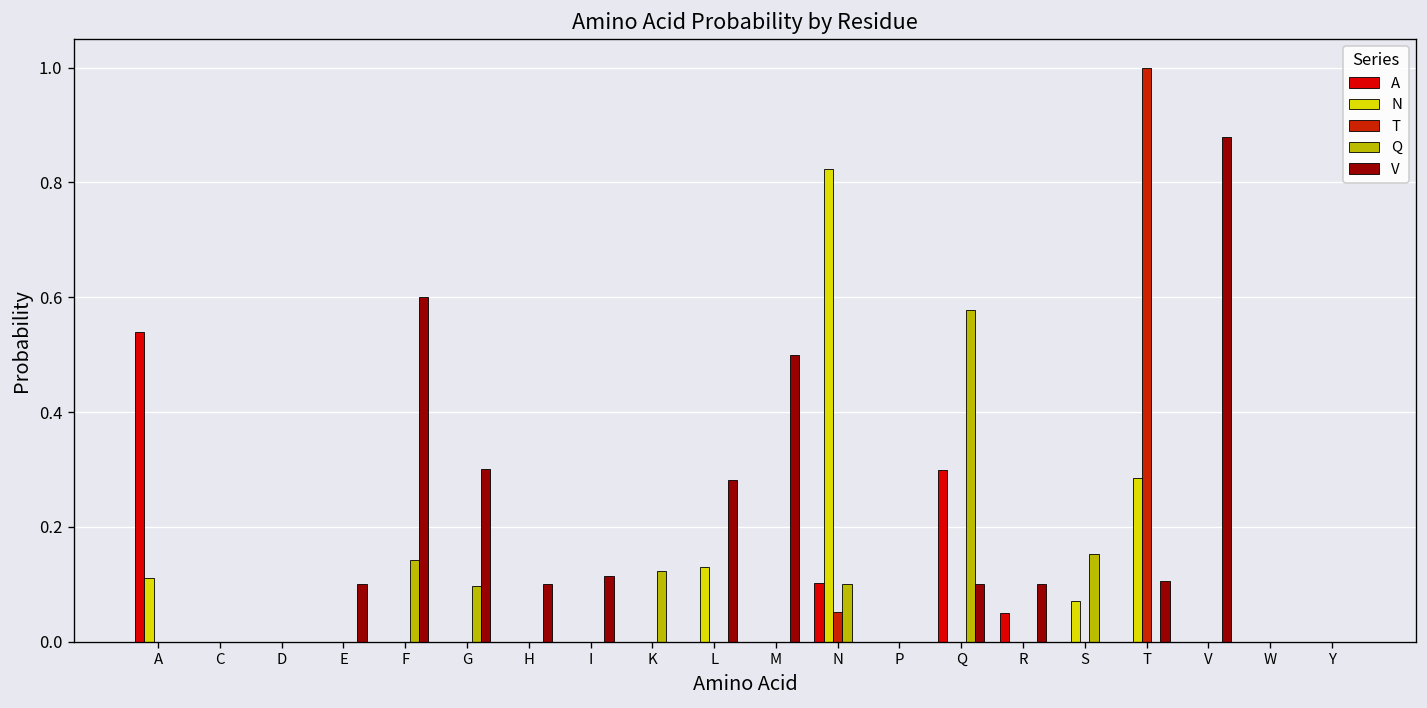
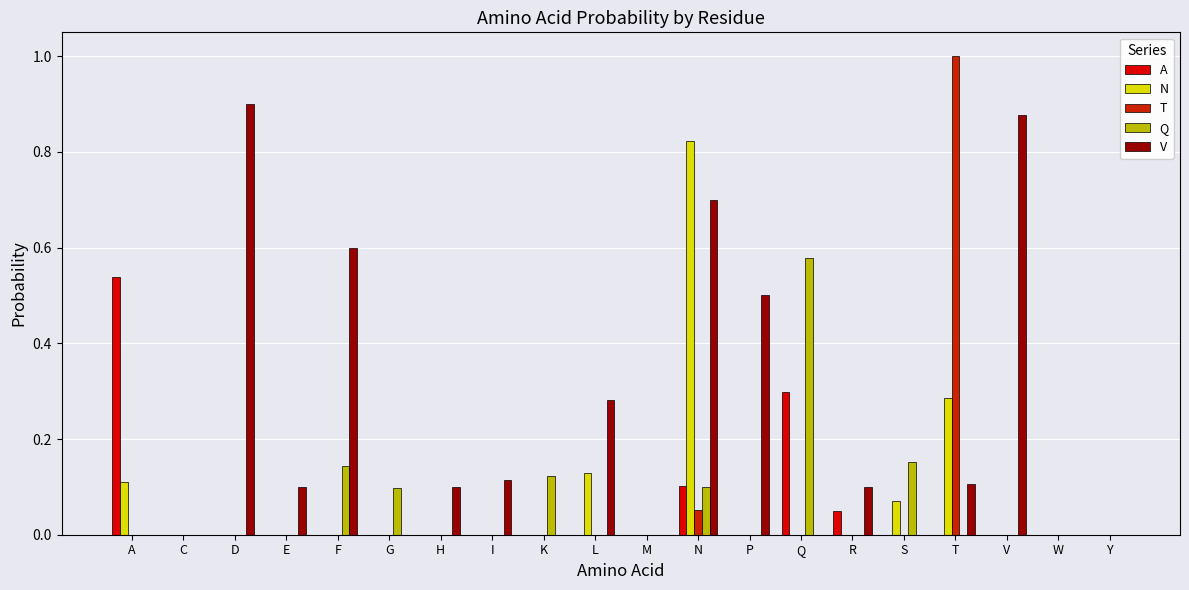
  {
    "V": {
      "A": 0.0,
      "C": 0.0,
-     "D": 0.0,
+     "D": 0.9,
      "E": 0.1,
      "F": 0.6,
-     "G": 0.3,
+     "G": 0.0,
      "H": 0.1,
      "I": 0.12,
      "K": 0.0,
      "L": 0.28,
-     "M": 0.5,
-     "N": 0.0,
-     "P": 0.0,
-     "Q": 0.1,
+     "M": 0.0,
+     "N": 0.7,
+     "P": 0.5,
+     "Q": 0.0,
      "R": 0.1,
      "S": 0.0,
      "T": 0.11,
      "V": 0.88,
      "W": 0.0,
      "Y": 0.0
    }
  }
